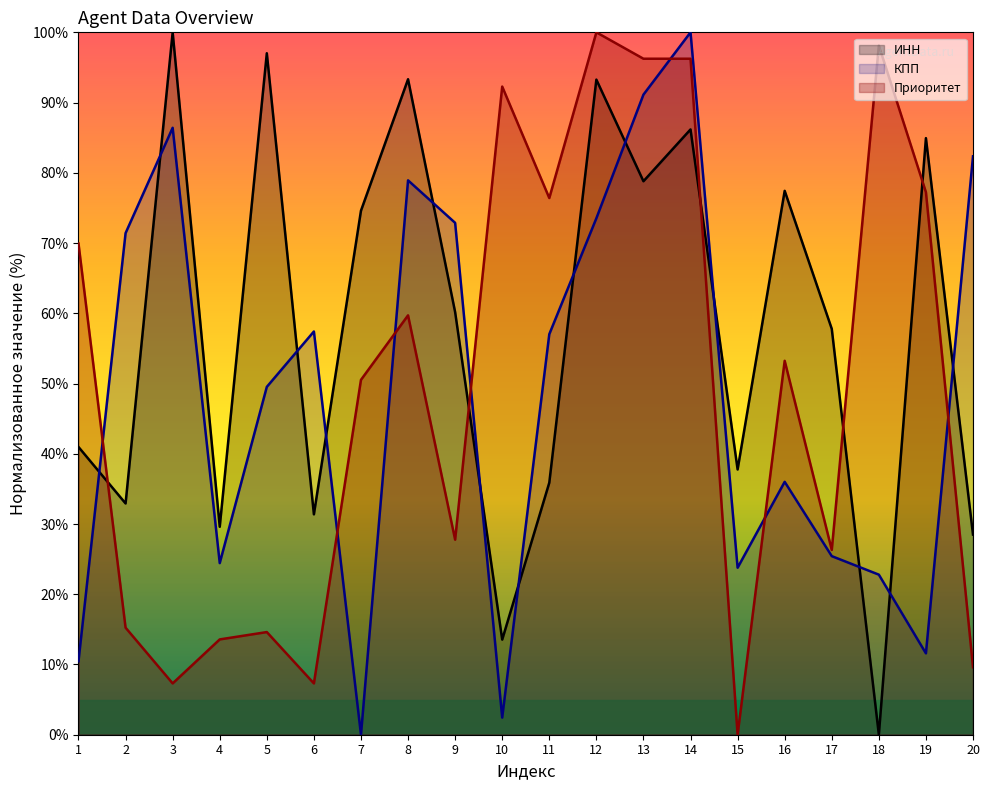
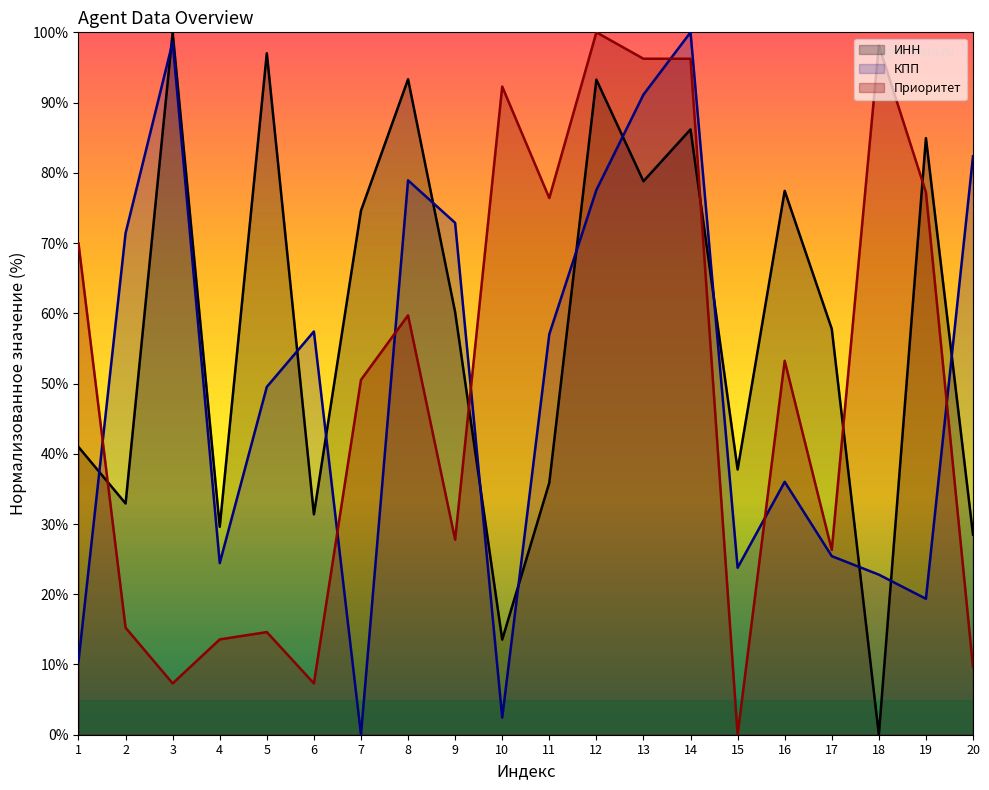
  {
    "КПП": {
      "1": "10%",
      "2": "71%",
-     "3": "86%",
+     "3": "99%",
      "4": "24%",
      "5": "50%",
      "6": "57%",
      "8": "79%",
      "9": "73%",
      "11": "57%",
-     "12": "74%",
+     "12": "78%",
      "13": "91%",
      "14": "100%",
      "15": "24%",
      "16": "36%",
      "17": "25%",
      "18": "23%",
-     "19": "12%",
+     "19": "19%",
      "20": "82%"
    }
  }
